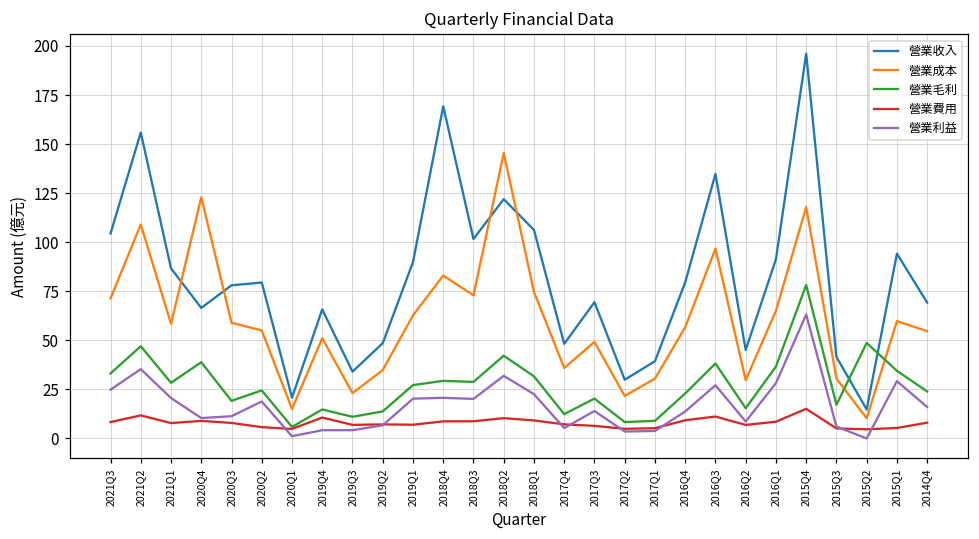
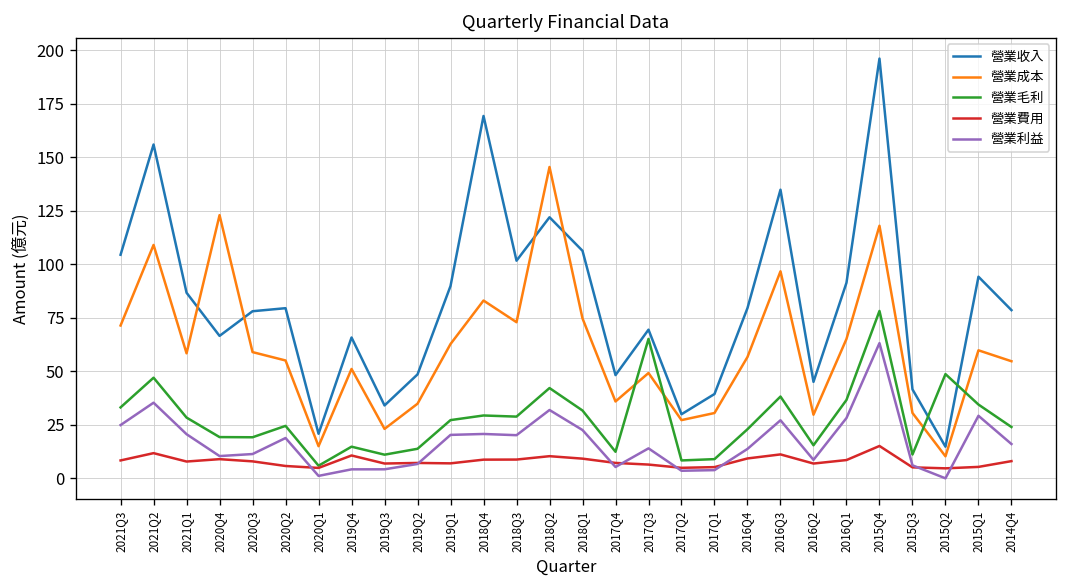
  {
    "營業收入": {
      "2021Q3": 104,
      "2021Q2": 156,
      "2021Q1": 87,
      "2020Q4": 66,
      "2020Q3": 78,
      "2020Q2": 79,
      "2020Q1": 21,
      "2019Q4": 66,
      "2019Q3": 34,
      "2019Q2": 48,
      "2019Q1": 90,
      "2018Q4": 169,
      "2018Q3": 102,
      "2018Q2": 122,
      "2018Q1": 106,
      "2017Q4": 48,
      "2017Q3": 69,
      "2017Q2": 30,
      "2017Q1": 39,
      "2016Q4": 79,
      "2016Q3": 135,
      "2016Q2": 45,
      "2016Q1": 91,
      "2015Q4": 196,
      "2015Q3": 41,
      "2015Q2": 15,
      "2015Q1": 94,
-     "2014Q4": 69
+     "2014Q4": 79
    },
    "營業成本": {
      "2021Q3": 71,
      "2021Q2": 109,
      "2021Q1": 58,
      "2020Q4": 123,
      "2020Q3": 59,
      "2020Q2": 55,
      "2020Q1": 15,
      "2019Q4": 51,
      "2019Q3": 23,
      "2019Q2": 35,
      "2019Q1": 63,
      "2018Q4": 83,
      "2018Q3": 73,
      "2018Q2": 145,
      "2018Q1": 75,
      "2017Q4": 36,
      "2017Q3": 49,
-     "2017Q2": 22,
+     "2017Q2": 27,
      "2017Q1": 30,
      "2016Q4": 57,
      "2016Q3": 97,
      "2016Q2": 30,
      "2016Q1": 65,
      "2015Q4": 118,
      "2015Q3": 30,
      "2015Q2": 10,
      "2015Q1": 60,
      "2014Q4": 55
    },
    "營業毛利": {
      "2021Q3": 33,
      "2021Q2": 47,
      "2021Q1": 28,
-     "2020Q4": 39,
+     "2020Q4": 19,
      "2020Q3": 19,
      "2020Q2": 24,
      "2019Q4": 15,
      "2019Q3": 11,
      "2019Q2": 14,
      "2019Q1": 27,
      "2018Q4": 29,
      "2018Q3": 29,
      "2018Q2": 42,
      "2018Q1": 32,
      "2017Q4": 12,
-     "2017Q3": 20,
+     "2017Q3": 65,
      "2017Q2": 8,
      "2017Q1": 9,
      "2016Q4": 23,
      "2016Q3": 38,
      "2016Q2": 15,
      "2016Q1": 37,
      "2015Q4": 78,
-     "2015Q3": 17,
+     "2015Q3": 11,
      "2015Q2": 49,
      "2015Q1": 34,
      "2014Q4": 24
    },
    "營業費用": {
      "2021Q3": 8,
      "2021Q2": 12,
      "2021Q1": 8,
      "2020Q3": 8,
      "2020Q2": 6,
      "2019Q4": 11,
      "2019Q3": 7,
      "2019Q1": 7,
      "2018Q4": 9,
      "2018Q3": 9,
      "2018Q2": 10,
      "2018Q1": 9,
      "2017Q4": 7,
      "2017Q3": 6,
      "2016Q4": 9,
      "2016Q3": 11,
      "2016Q2": 7,
      "2016Q1": 8,
      "2015Q4": 15,
      "2015Q2": 5,
      "2015Q1": 5,
      "2014Q4": 8
    },
    "營業利益": {
      "2021Q3": 25,
      "2021Q2": 35,
      "2021Q1": 21,
      "2020Q3": 11,
      "2020Q2": 19,
      "2020Q1": 1,
      "2019Q4": 4,
      "2019Q3": 4,
      "2019Q1": 20,
      "2018Q4": 21,
      "2018Q3": 20,
      "2018Q2": 32,
      "2018Q1": 22,
      "2017Q4": 5,
      "2017Q3": 14,
      "2016Q4": 14,
      "2016Q3": 27,
      "2016Q2": 9,
      "2016Q1": 28,
      "2015Q4": 63,
      "2015Q2": 0,
      "2015Q1": 29,
      "2014Q4": 16
    }
  }
